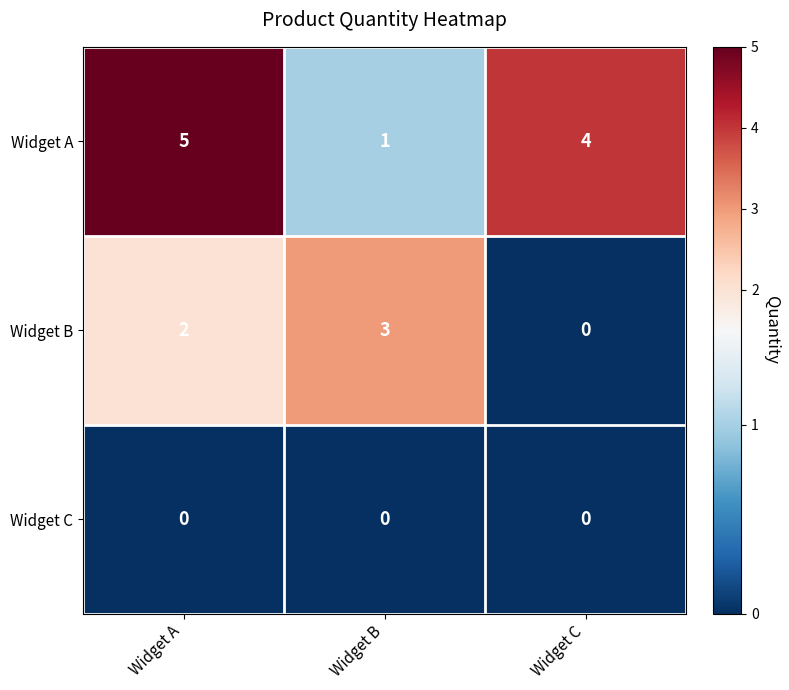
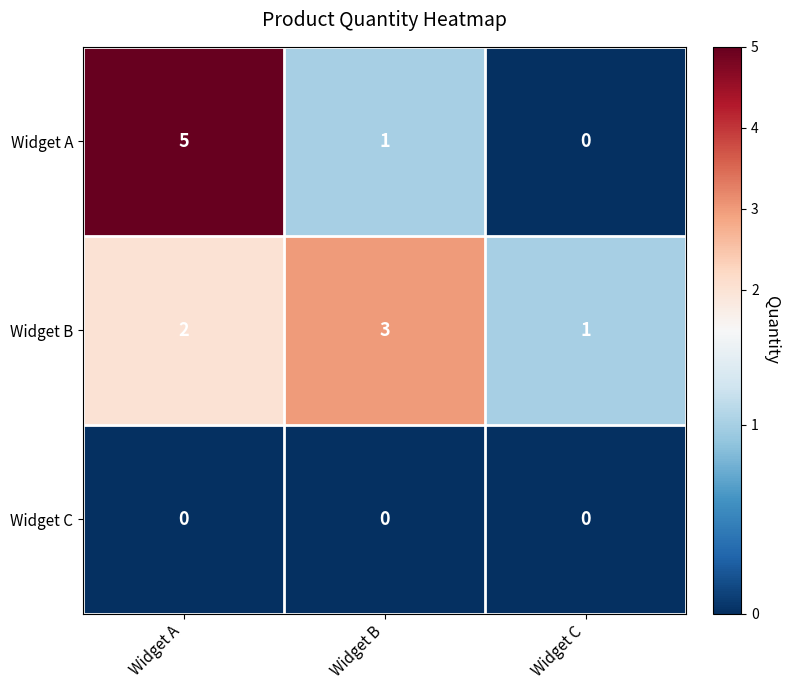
  {
    "Widget A": {
      "Widget A": 5,
      "Widget B": 1,
-     "Widget C": 4
+     "Widget C": 0
    },
    "Widget B": {
      "Widget B": 3,
-     "Widget C": 0
+     "Widget C": 1
    },
    "Widget C": {
      "Widget A": 0,
      "Widget B": 0,
      "Widget C": 0
    }
  }
